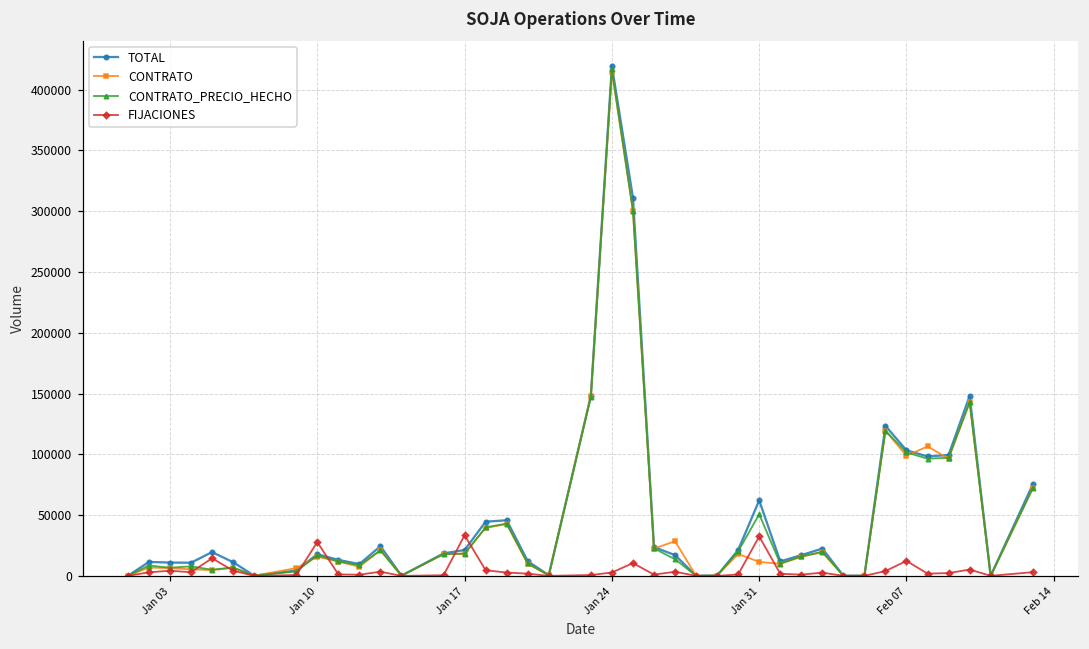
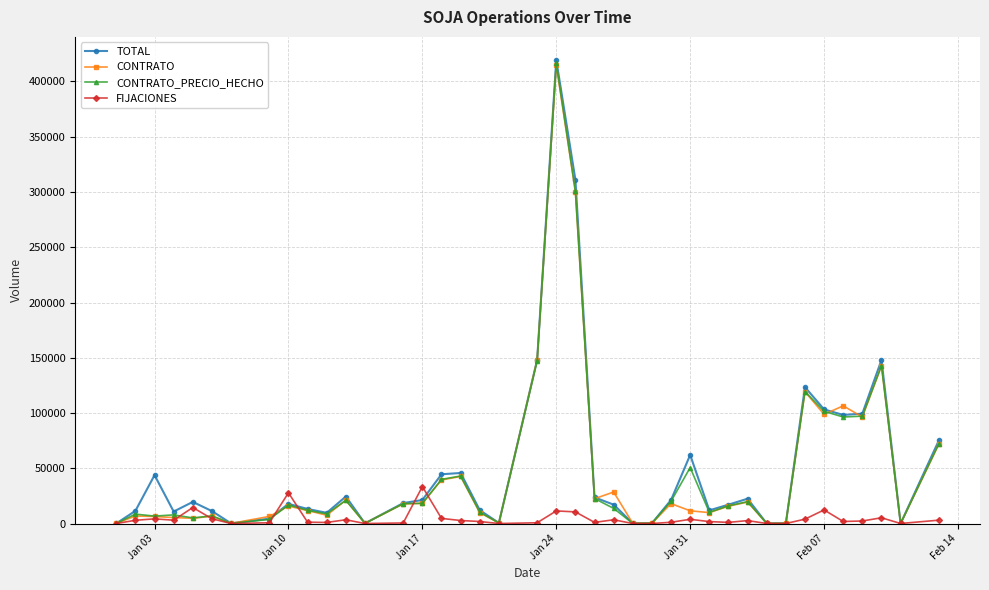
  {
    "TOTAL": {
-     "Jan 03": 11000,
+     "Jan 03": 44000,
      "Jan 17": 21000,
      "Jan 24": 419000,
      "Jan 31": 62000
    },
    "CONTRATO": {
      "Jan 31": 12000,
      "Feb 07": 99000
    },
    "CONTRATO_PRECIO_HECHO": {
      "Jan 31": 51000
    },
    "FIJACIONES": {
      "Jan 10": 28000,
      "Jan 17": 33000,
-     "Jan 24": 3000,
-     "Jan 31": 32000,
+     "Jan 24": 11000,
+     "Jan 31": 4000,
      "Feb 07": 12000
    }
  }
